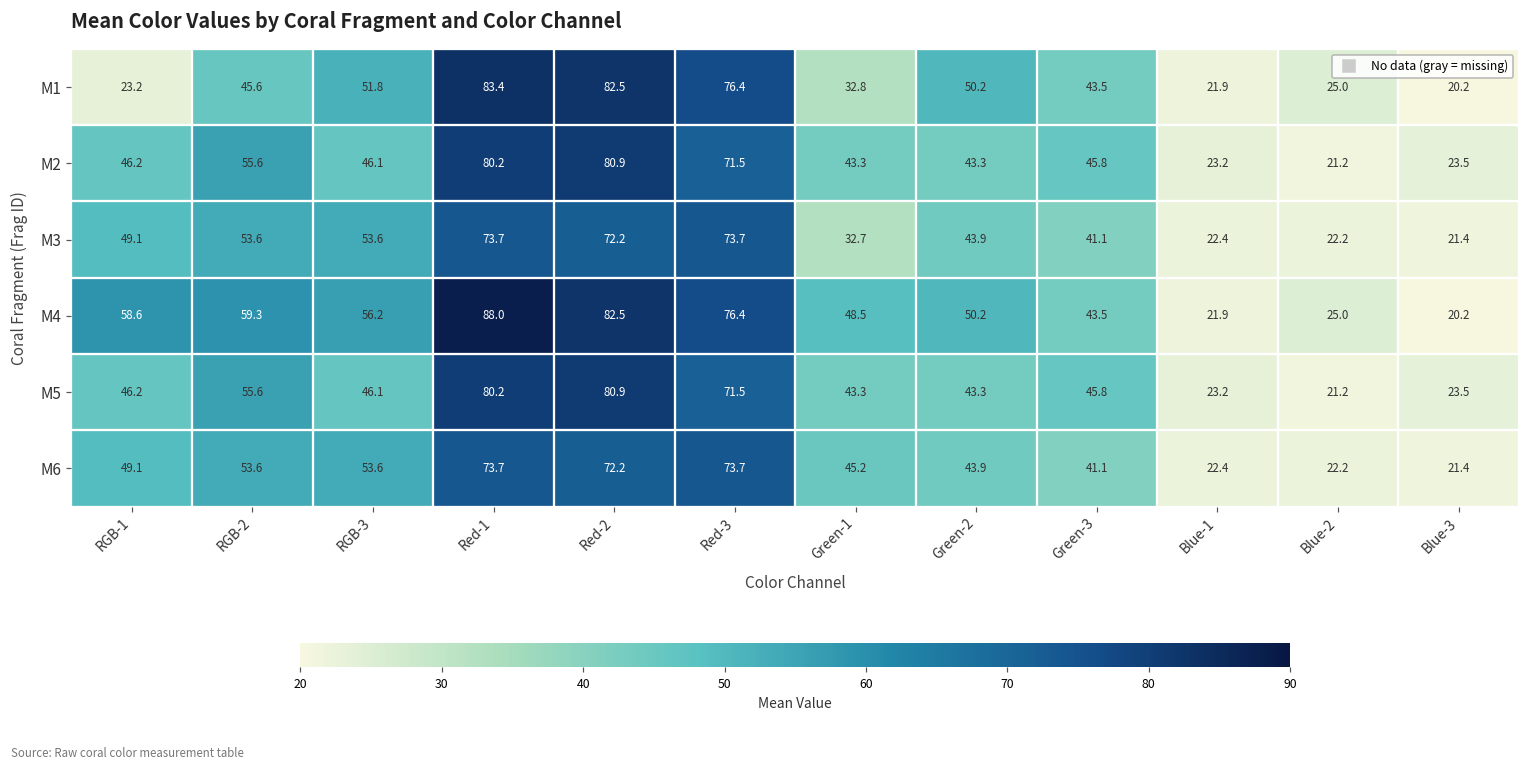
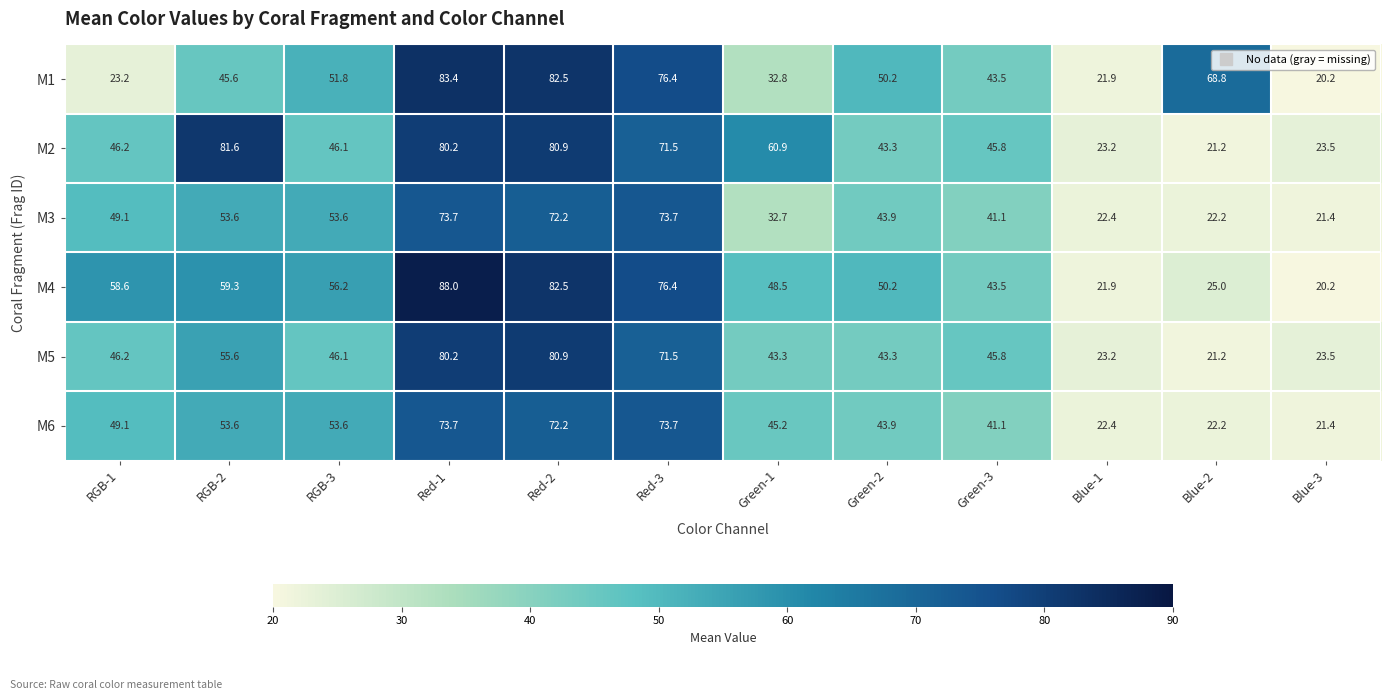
  {
    "M1": {
      "RGB-1": 23.2,
      "RGB-2": 45.6,
      "RGB-3": 51.8,
      "Red-1": 83.4,
      "Red-2": 82.5,
      "Red-3": 76.4,
      "Green-1": 32.8,
      "Green-2": 50.2,
      "Green-3": 43.5,
      "Blue-1": 21.9,
-     "Blue-2": 25.0,
+     "Blue-2": 68.8,
      "Blue-3": 20.2
    },
    "M2": {
      "RGB-1": 46.2,
-     "RGB-2": 55.6,
+     "RGB-2": 81.6,
      "RGB-3": 46.1,
      "Red-1": 80.2,
      "Red-2": 80.9,
      "Red-3": 71.5,
-     "Green-1": 43.3,
+     "Green-1": 60.9,
      "Green-2": 43.3,
      "Green-3": 45.8,
      "Blue-1": 23.2,
      "Blue-2": 21.2,
      "Blue-3": 23.5
    },
    "M3": {
      "RGB-1": 49.1,
      "RGB-2": 53.6,
      "RGB-3": 53.6,
      "Red-1": 73.7,
      "Red-2": 72.2,
      "Red-3": 73.7,
      "Green-1": 32.7,
      "Green-2": 43.9,
      "Green-3": 41.1,
      "Blue-1": 22.4,
      "Blue-2": 22.2,
      "Blue-3": 21.4
    },
    "M4": {
      "RGB-1": 58.6,
      "RGB-2": 59.3,
      "RGB-3": 56.2,
      "Red-1": 88.0,
      "Red-2": 82.5,
      "Red-3": 76.4,
      "Green-1": 48.5,
      "Green-2": 50.2,
      "Green-3": 43.5,
      "Blue-1": 21.9,
      "Blue-2": 25.0,
      "Blue-3": 20.2
    },
    "M5": {
      "RGB-1": 46.2,
      "RGB-2": 55.6,
      "RGB-3": 46.1,
      "Red-1": 80.2,
      "Red-2": 80.9,
      "Red-3": 71.5,
      "Green-1": 43.3,
      "Green-2": 43.3,
      "Green-3": 45.8,
      "Blue-1": 23.2,
      "Blue-2": 21.2,
      "Blue-3": 23.5
    },
    "M6": {
      "RGB-1": 49.1,
      "RGB-2": 53.6,
      "RGB-3": 53.6,
      "Red-1": 73.7,
      "Red-2": 72.2,
      "Red-3": 73.7,
      "Green-1": 45.2,
      "Green-2": 43.9,
      "Green-3": 41.1,
      "Blue-1": 22.4,
      "Blue-2": 22.2,
      "Blue-3": 21.4
    }
  }
